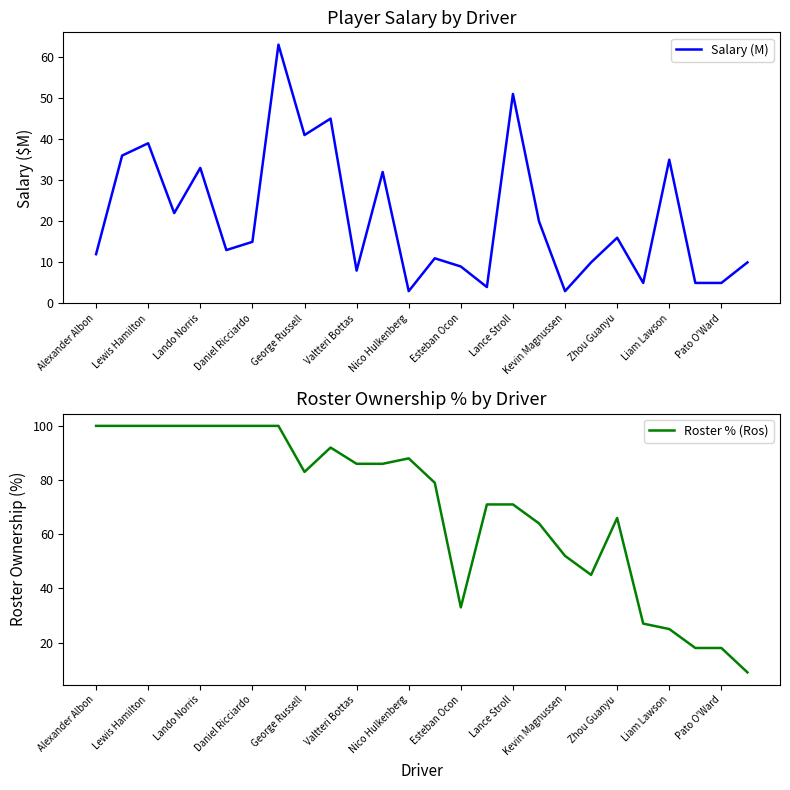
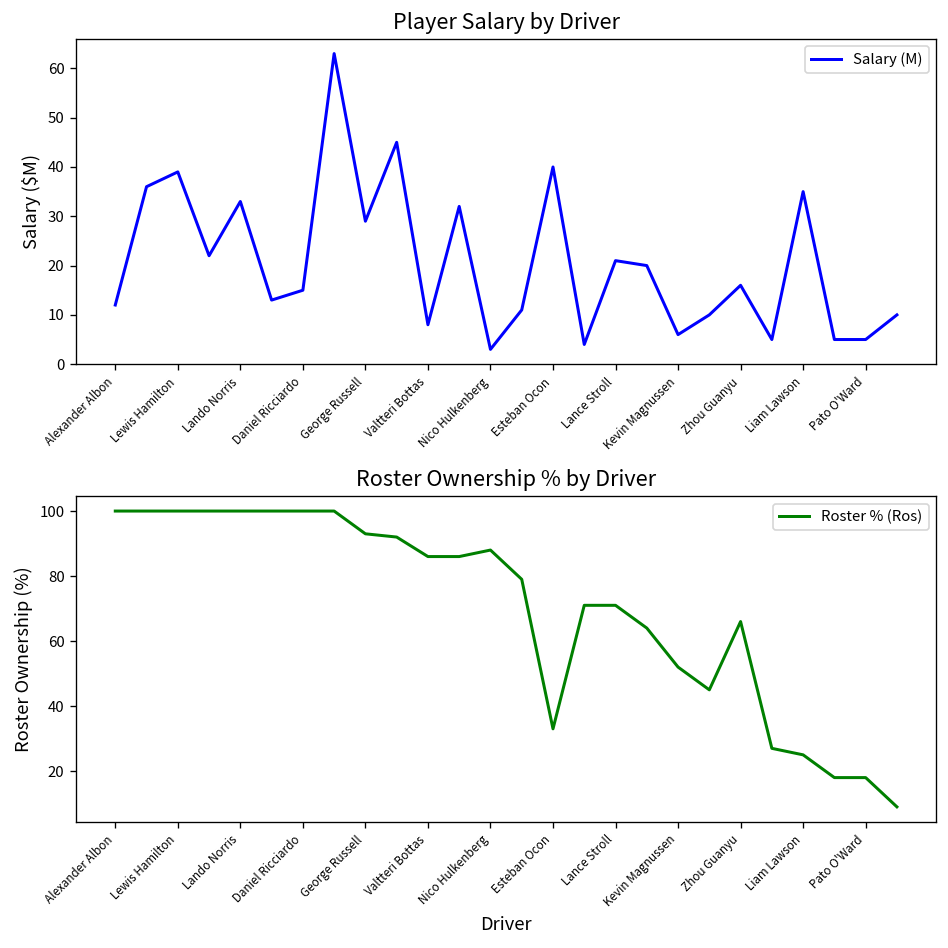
  {
    "Player Salary by Driver": {
      "Alexander Albon": 12,
      "Lewis Hamilton": 39,
      "Lando Norris": 33,
      "Daniel Ricciardo": 15,
-     "George Russell": 41,
+     "George Russell": 29,
      "Valtteri Bottas": 8,
      "Nico Hulkenberg": 3,
-     "Esteban Ocon": 9,
-     "Lance Stroll": 51,
-     "Kevin Magnussen": 3,
+     "Esteban Ocon": 40,
+     "Lance Stroll": 21,
+     "Kevin Magnussen": 6,
      "Zhou Guanyu": 16,
      "Liam Lawson": 35,
      "Pato O'Ward": 5
    },
    "Roster Ownership % by Driver": {
      "Alexander Albon": 100,
      "Lewis Hamilton": 100,
      "Lando Norris": 100,
      "Daniel Ricciardo": 100,
-     "George Russell": 83,
+     "George Russell": 93,
      "Valtteri Bottas": 86,
      "Nico Hulkenberg": 88,
      "Esteban Ocon": 33,
      "Lance Stroll": 71,
      "Kevin Magnussen": 52,
      "Zhou Guanyu": 66,
      "Liam Lawson": 25,
      "Pato O'Ward": 18
    }
  }
